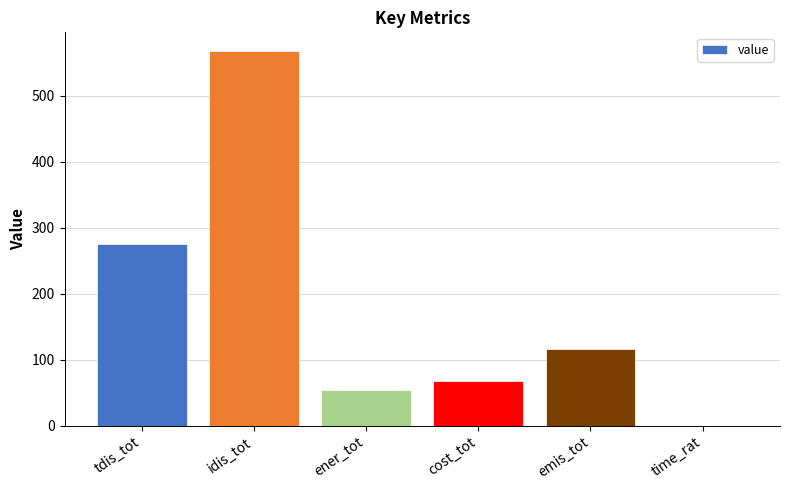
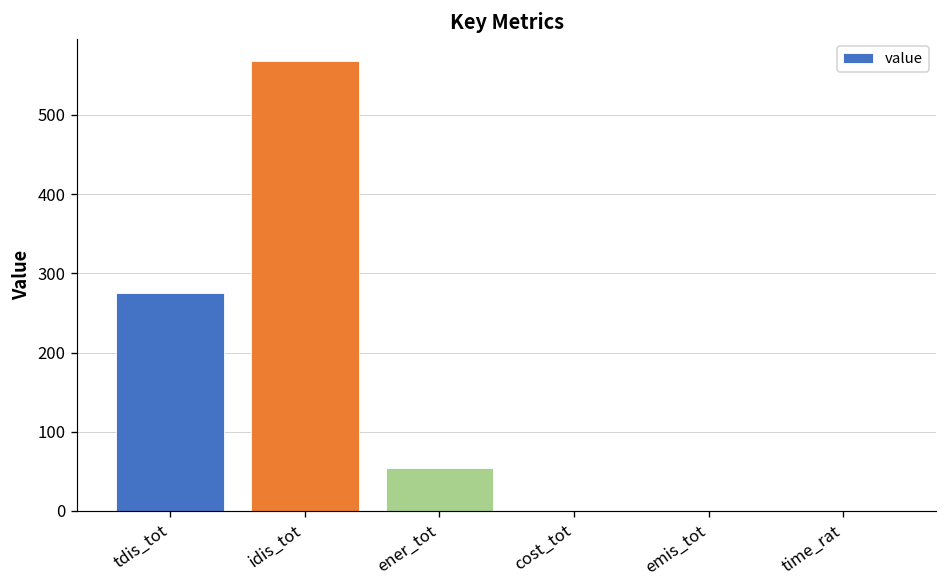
  {
    "tdis_tot": 280,
    "idis_tot": 570,
    "ener_tot": 50,
-   "cost_tot": 70,
-   "emis_tot": 120
+   "cost_tot": 0,
+   "emis_tot": 0
  }
